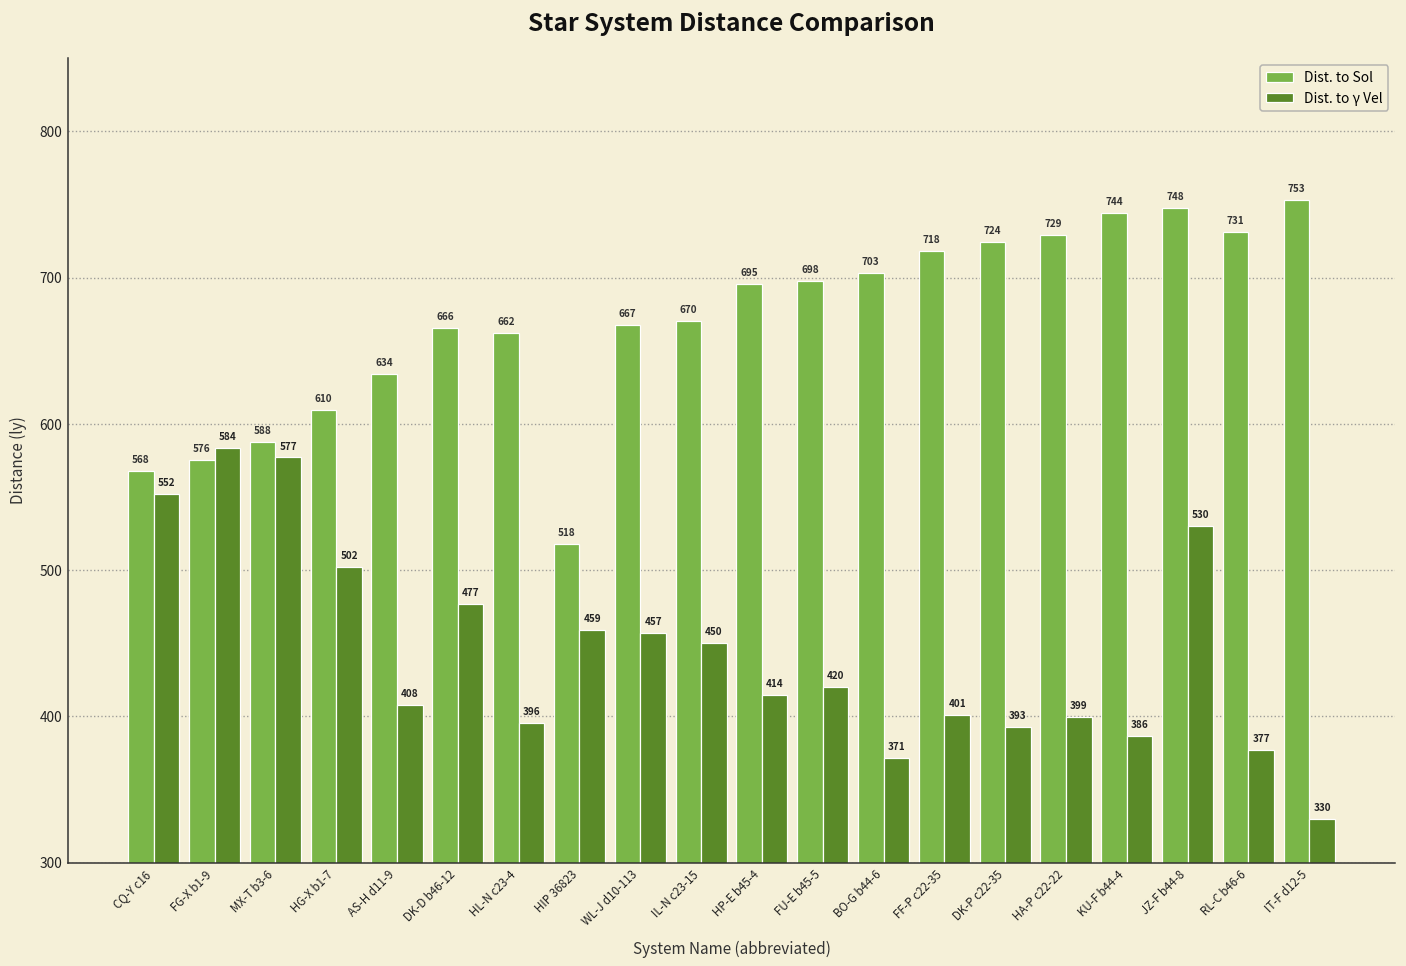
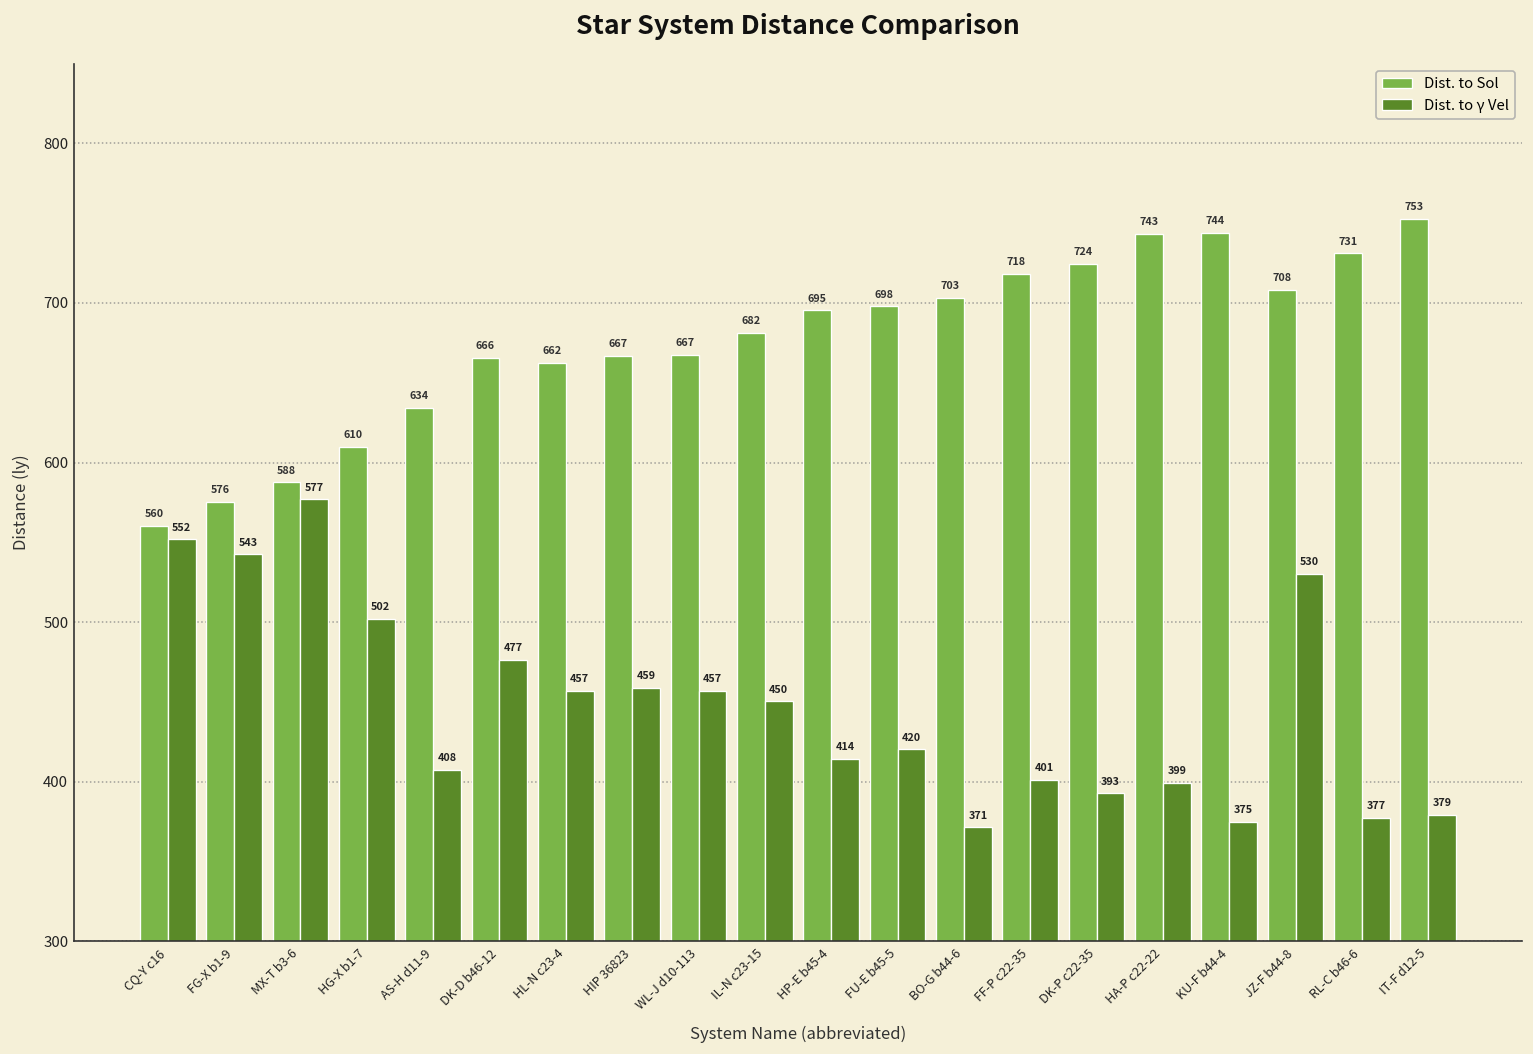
  {
    "Dist. to Sol": {
-     "CQ-Y c16": 568,
+     "CQ-Y c16": 560,
      "FG-X b1-9": 576,
      "MX-T b3-6": 588,
      "HG-X b1-7": 610,
      "AS-H d11-9": 634,
      "DK-D b46-12": 666,
      "HL-N c23-4": 662,
-     "HIP 36823": 518,
+     "HIP 36823": 667,
      "WL-J d10-113": 667,
-     "IL-N c23-15": 670,
+     "IL-N c23-15": 682,
      "HP-E b45-4": 695,
      "FU-E b45-5": 698,
      "BO-G b44-6": 703,
      "FF-P c22-35": 718,
      "DK-P c22-35": 724,
-     "HA-P c22-22": 729,
+     "HA-P c22-22": 743,
      "KU-F b44-4": 744,
-     "JZ-F b44-8": 748,
+     "JZ-F b44-8": 708,
      "RL-C b46-6": 731,
      "IT-F d12-5": 753
    },
    "Dist. to γ Vel": {
      "CQ-Y c16": 552,
-     "FG-X b1-9": 584,
+     "FG-X b1-9": 543,
      "MX-T b3-6": 577,
      "HG-X b1-7": 502,
      "AS-H d11-9": 408,
      "DK-D b46-12": 477,
-     "HL-N c23-4": 396,
+     "HL-N c23-4": 457,
      "HIP 36823": 459,
      "WL-J d10-113": 457,
      "IL-N c23-15": 450,
      "HP-E b45-4": 414,
      "FU-E b45-5": 420,
      "BO-G b44-6": 371,
      "FF-P c22-35": 401,
      "DK-P c22-35": 393,
      "HA-P c22-22": 399,
-     "KU-F b44-4": 386,
+     "KU-F b44-4": 375,
      "JZ-F b44-8": 530,
      "RL-C b46-6": 377,
-     "IT-F d12-5": 330
+     "IT-F d12-5": 379
    }
  }
